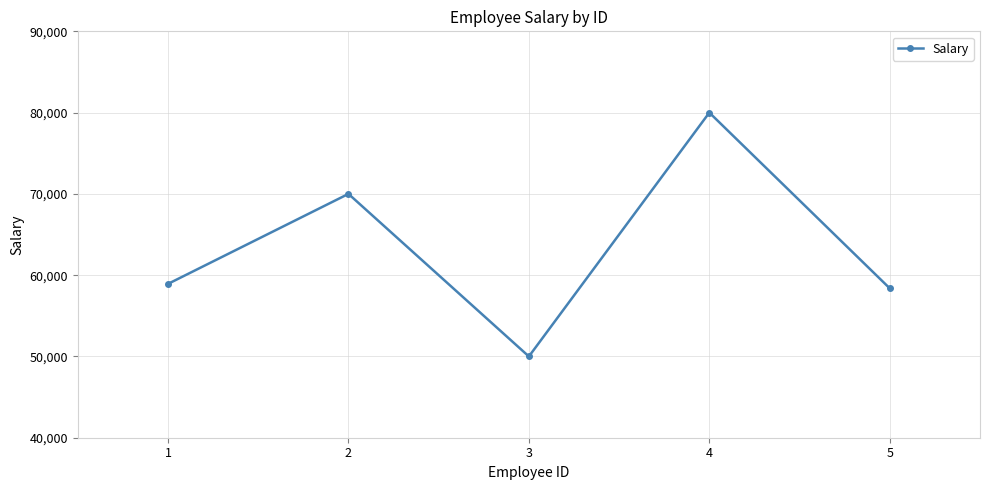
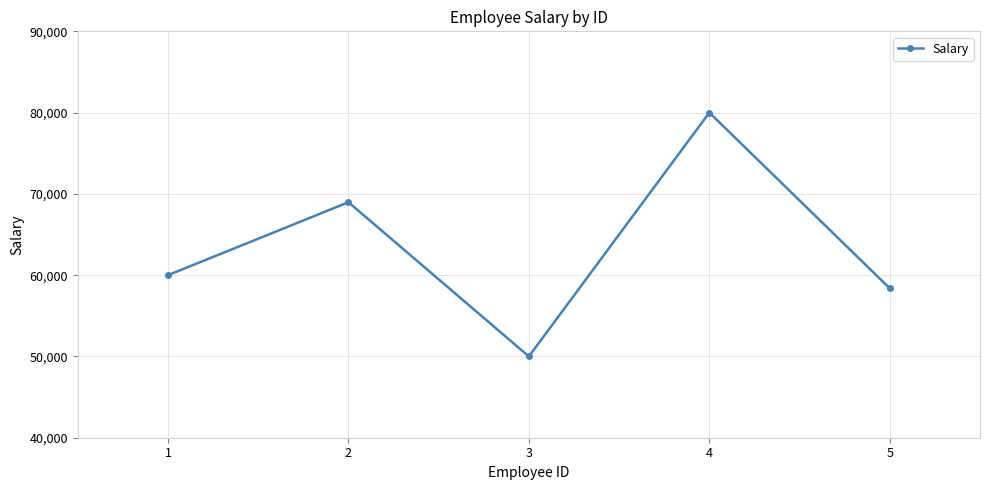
  {
-   "1": "59,000",
-   "2": "70,000",
+   "1": "60,000",
+   "2": "69,000",
    "3": "50,000",
    "4": "80,000",
    "5": "58,000"
  }
